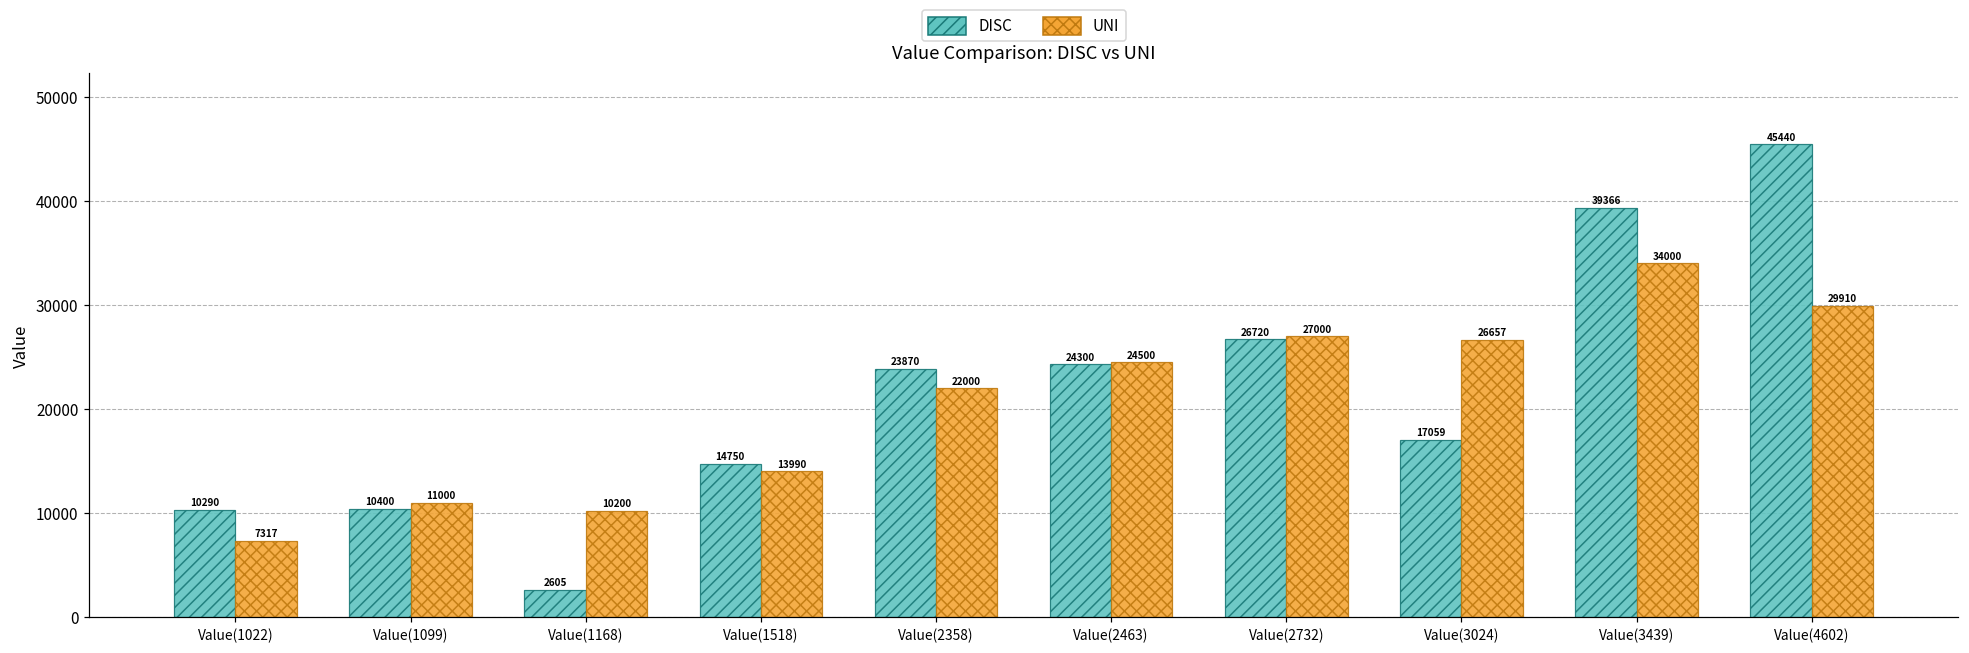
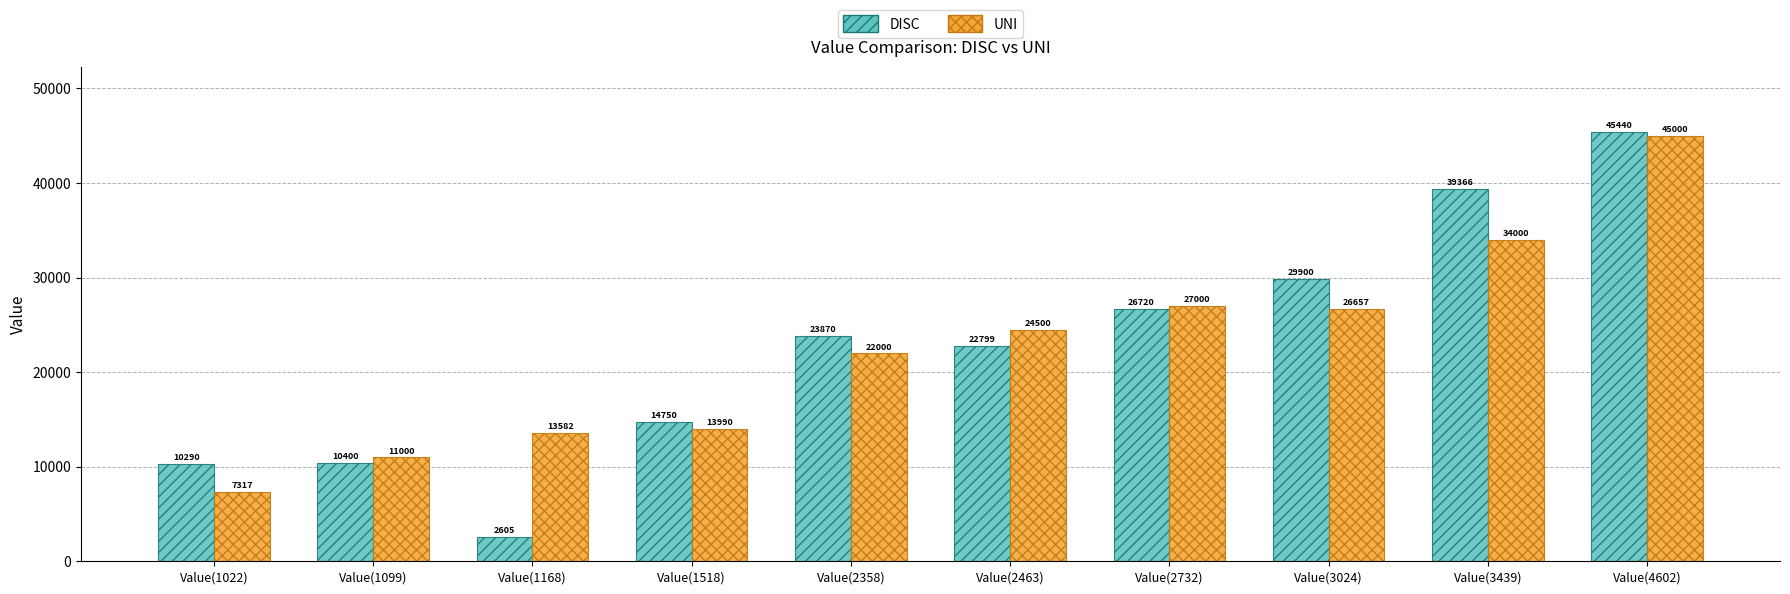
  {
    "DISC": {
      "Value(1022)": 10290,
      "Value(1099)": 10400,
      "Value(1168)": 2605,
      "Value(1518)": 14750,
      "Value(2358)": 23870,
-     "Value(2463)": 24300,
+     "Value(2463)": 22799,
      "Value(2732)": 26720,
-     "Value(3024)": 17059,
+     "Value(3024)": 29900,
      "Value(3439)": 39366,
      "Value(4602)": 45440
    },
    "UNI": {
      "Value(1022)": 7317,
      "Value(1099)": 11000,
-     "Value(1168)": 10200,
+     "Value(1168)": 13582,
      "Value(1518)": 13990,
      "Value(2358)": 22000,
      "Value(2463)": 24500,
      "Value(2732)": 27000,
      "Value(3024)": 26657,
      "Value(3439)": 34000,
-     "Value(4602)": 29910
+     "Value(4602)": 45000
    }
  }
